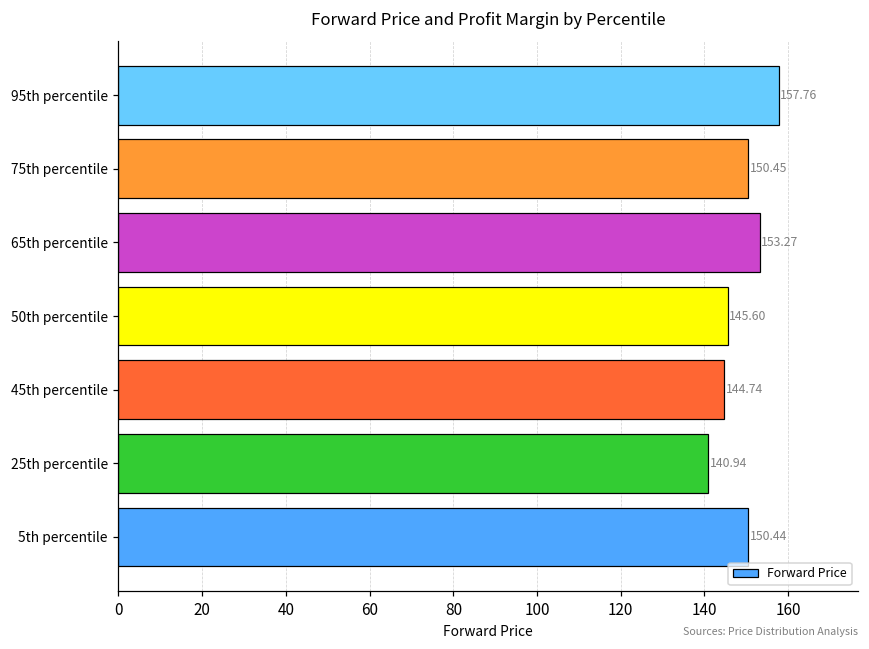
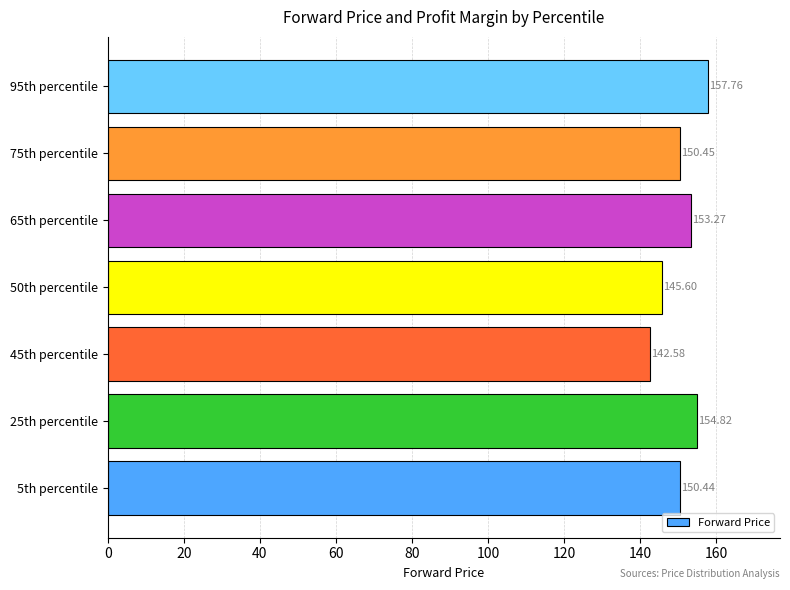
  {
    "95th percentile": 157.76,
    "75th percentile": 150.45,
    "65th percentile": 153.27,
    "50th percentile": 145.60,
-   "45th percentile": 144.74,
-   "25th percentile": 140.94,
+   "45th percentile": 142.58,
+   "25th percentile": 154.82,
    "5th percentile": 150.44
  }
